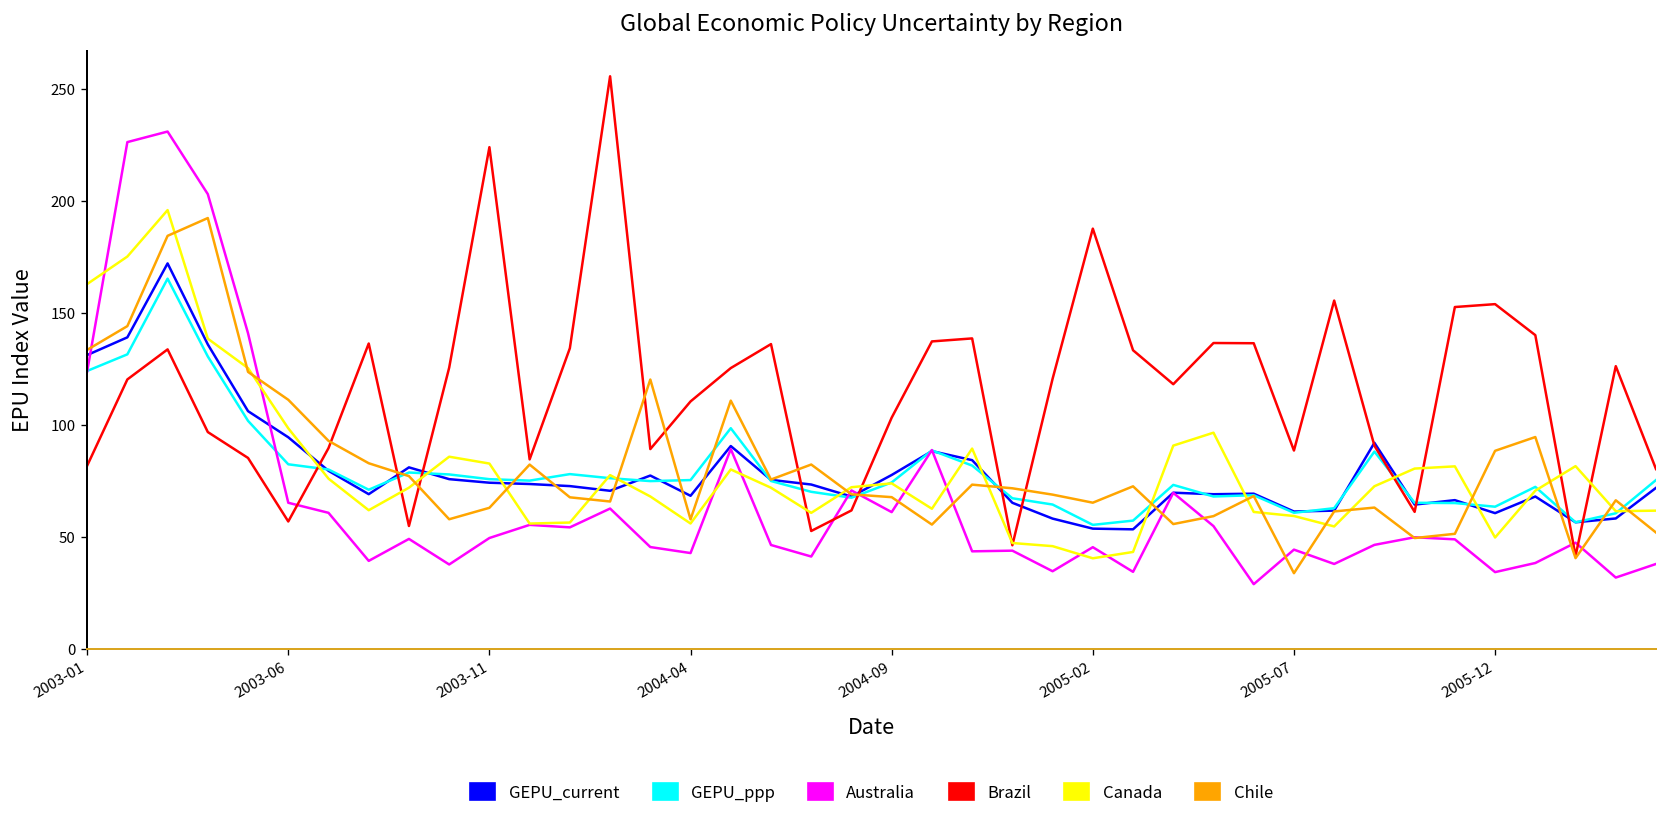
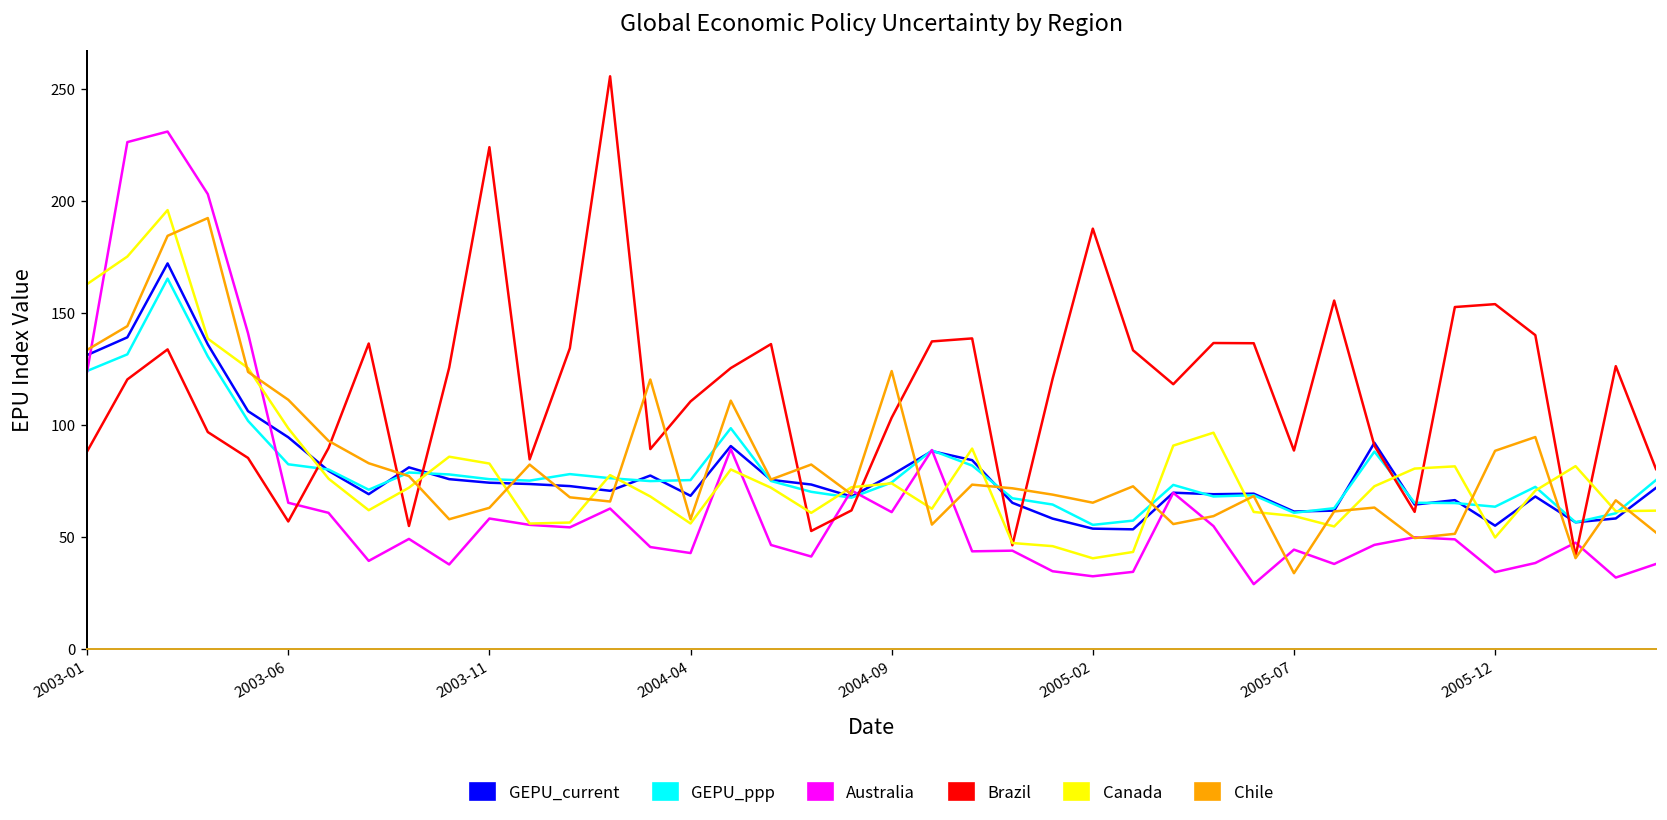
  {
    "GEPU_current": {
      "2003-01": 131,
      "2003-06": 94,
      "2003-11": 74,
      "2004-04": 68,
      "2004-09": 78,
      "2005-02": 54,
-     "2005-12": 61
+     "2005-12": 55
    },
    "GEPU_ppp": {
      "2003-06": 82,
      "2003-11": 76,
      "2004-04": 75,
      "2005-02": 55,
      "2005-12": 63
    },
    "Australia": {
      "2003-06": 65,
-     "2003-11": 50,
+     "2003-11": 58,
      "2004-04": 43,
      "2004-09": 61,
-     "2005-02": 45,
+     "2005-02": 32,
      "2005-07": 44,
      "2005-12": 34
    },
    "Brazil": {
-     "2003-01": 82,
+     "2003-01": 88,
      "2003-06": 57,
      "2003-11": 224,
      "2004-04": 110,
      "2004-09": 103,
      "2005-02": 188,
      "2005-07": 89,
      "2005-12": 154
    },
    "Canada": {
      "2003-01": 163,
      "2003-06": 98,
      "2003-11": 83,
      "2004-04": 56,
      "2005-02": 40,
      "2005-07": 59,
      "2005-12": 50
    },
    "Chile": {
      "2003-01": 133,
      "2003-06": 111,
      "2003-11": 63,
      "2004-04": 58,
-     "2004-09": 68,
+     "2004-09": 124,
      "2005-02": 65,
      "2005-07": 34,
      "2005-12": 88
    }
  }
